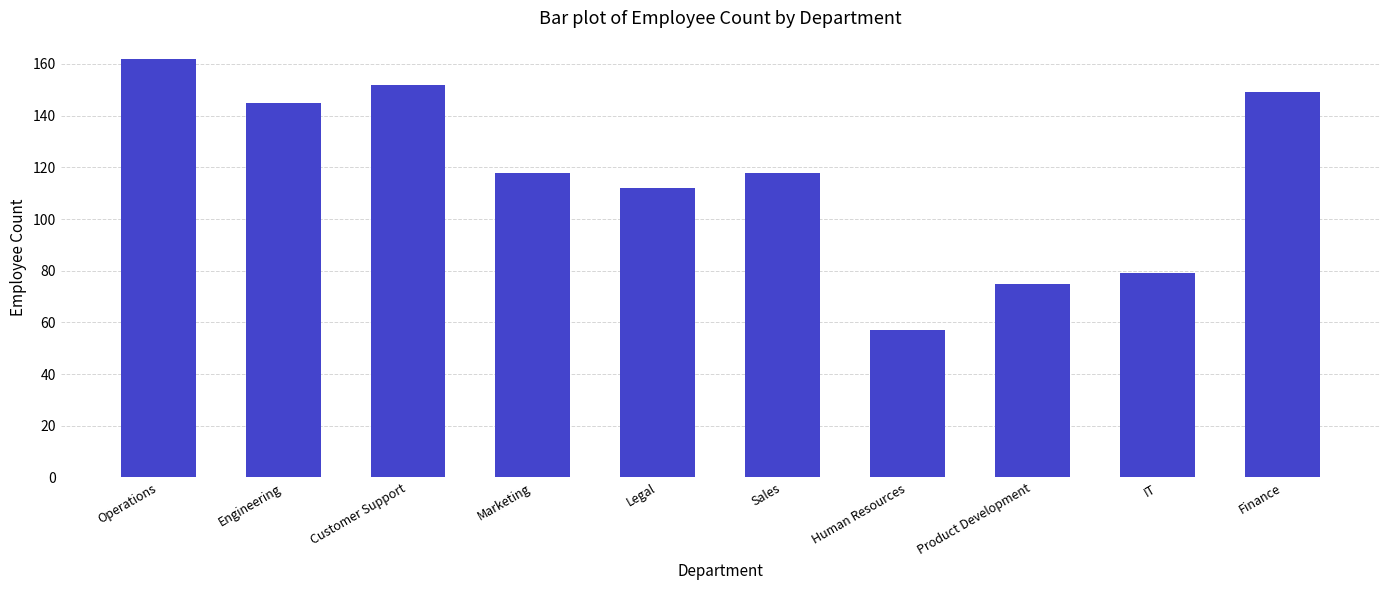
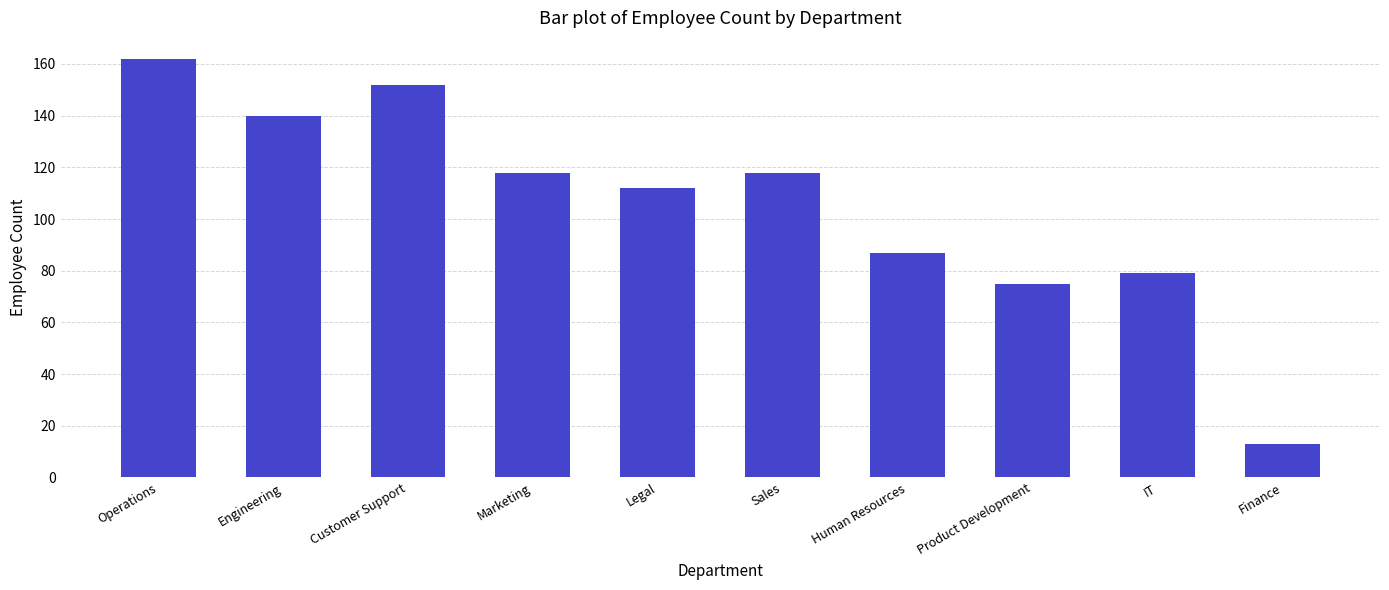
  {
    "Operations": 162,
-   "Engineering": 145,
+   "Engineering": 140,
    "Customer Support": 152,
    "Marketing": 118,
    "Legal": 112,
    "Sales": 118,
-   "Human Resources": 57,
+   "Human Resources": 87,
    "Product Development": 75,
    "IT": 79,
-   "Finance": 149
+   "Finance": 13
  }
